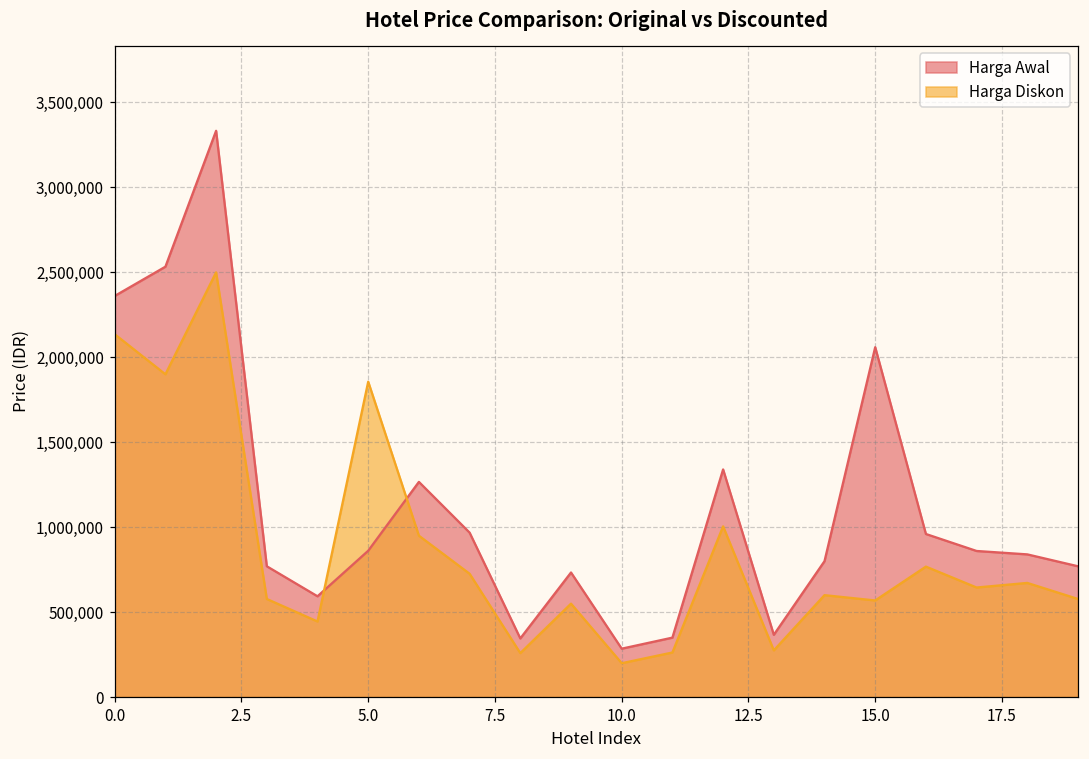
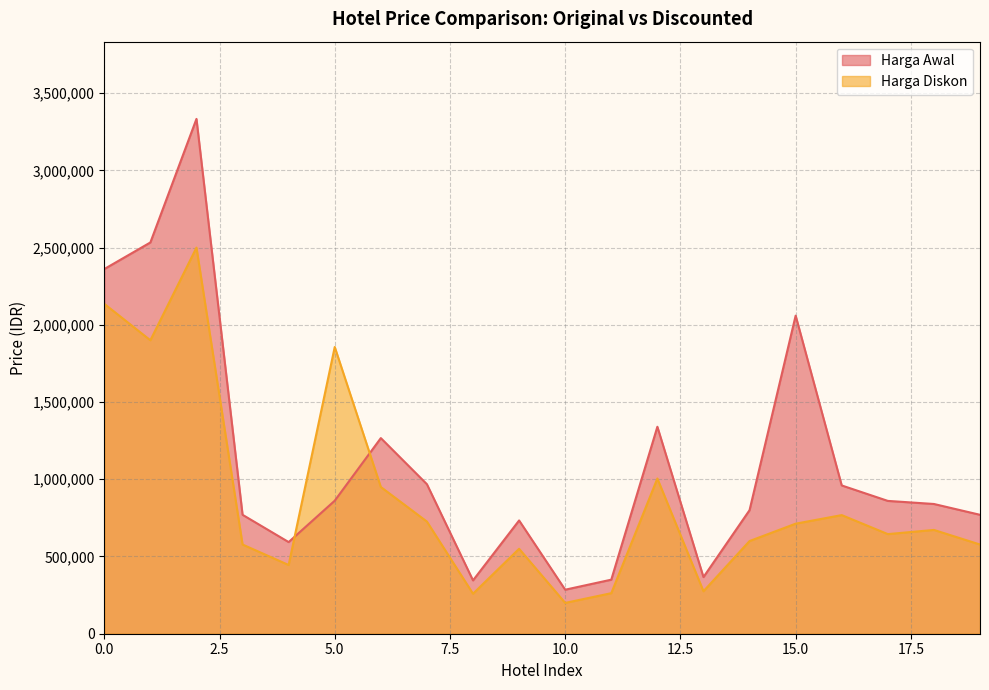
  {
    "Harga Awal": {
      "0.0": "2,360,000",
      "5.0": "860,000",
      "10.0": "290,000",
      "15.0": "2,060,000"
    },
    "Harga Diskon": {
      "0.0": "2,140,000",
      "5.0": "1,860,000",
      "10.0": "200,000",
-     "15.0": "570,000"
+     "15.0": "710,000"
    }
  }
